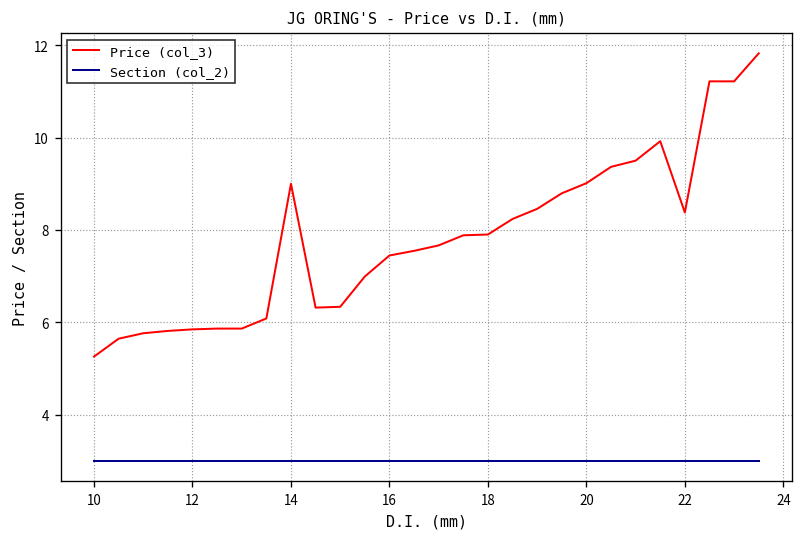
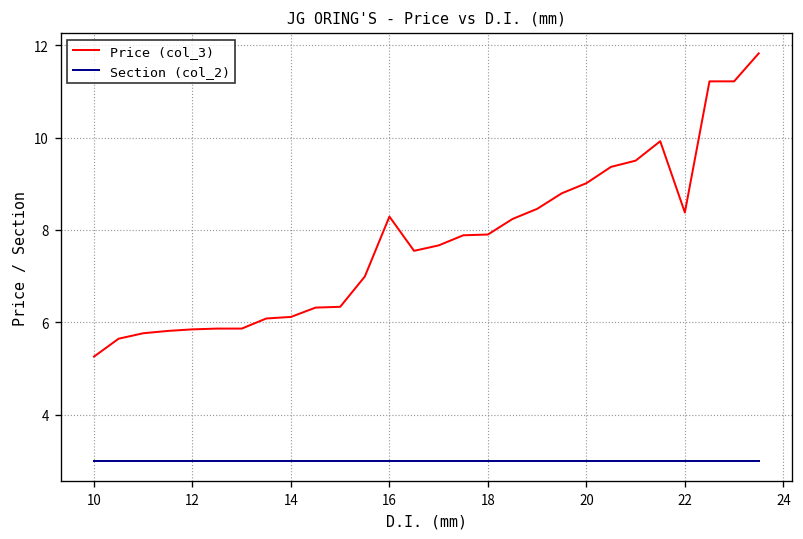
  {
    "Price (col_3)": {
      "10": 5.3,
      "12": 5.8,
-     "14": 9.0,
-     "16": 7.4,
+     "14": 6.1,
+     "16": 8.3,
      "18": 7.9,
      "20": 9.0,
      "22": 8.4
    },
    "Section (col_2)": {
      "10": 3.0,
      "12": 3.0,
      "14": 3.0,
      "16": 3.0,
      "18": 3.0,
      "20": 3.0,
      "22": 3.0
    }
  }
